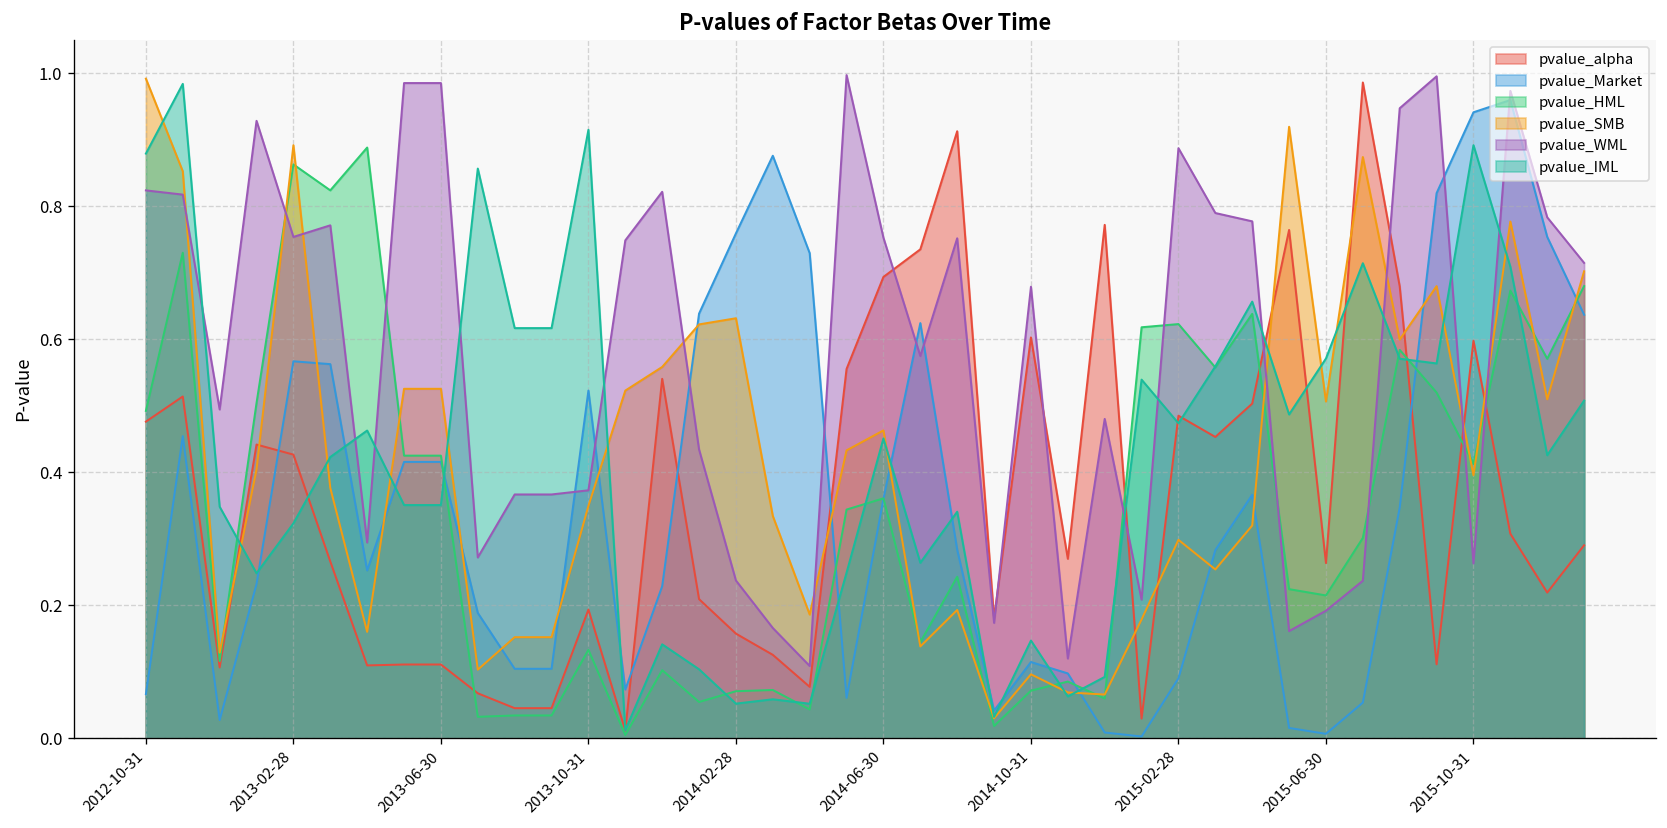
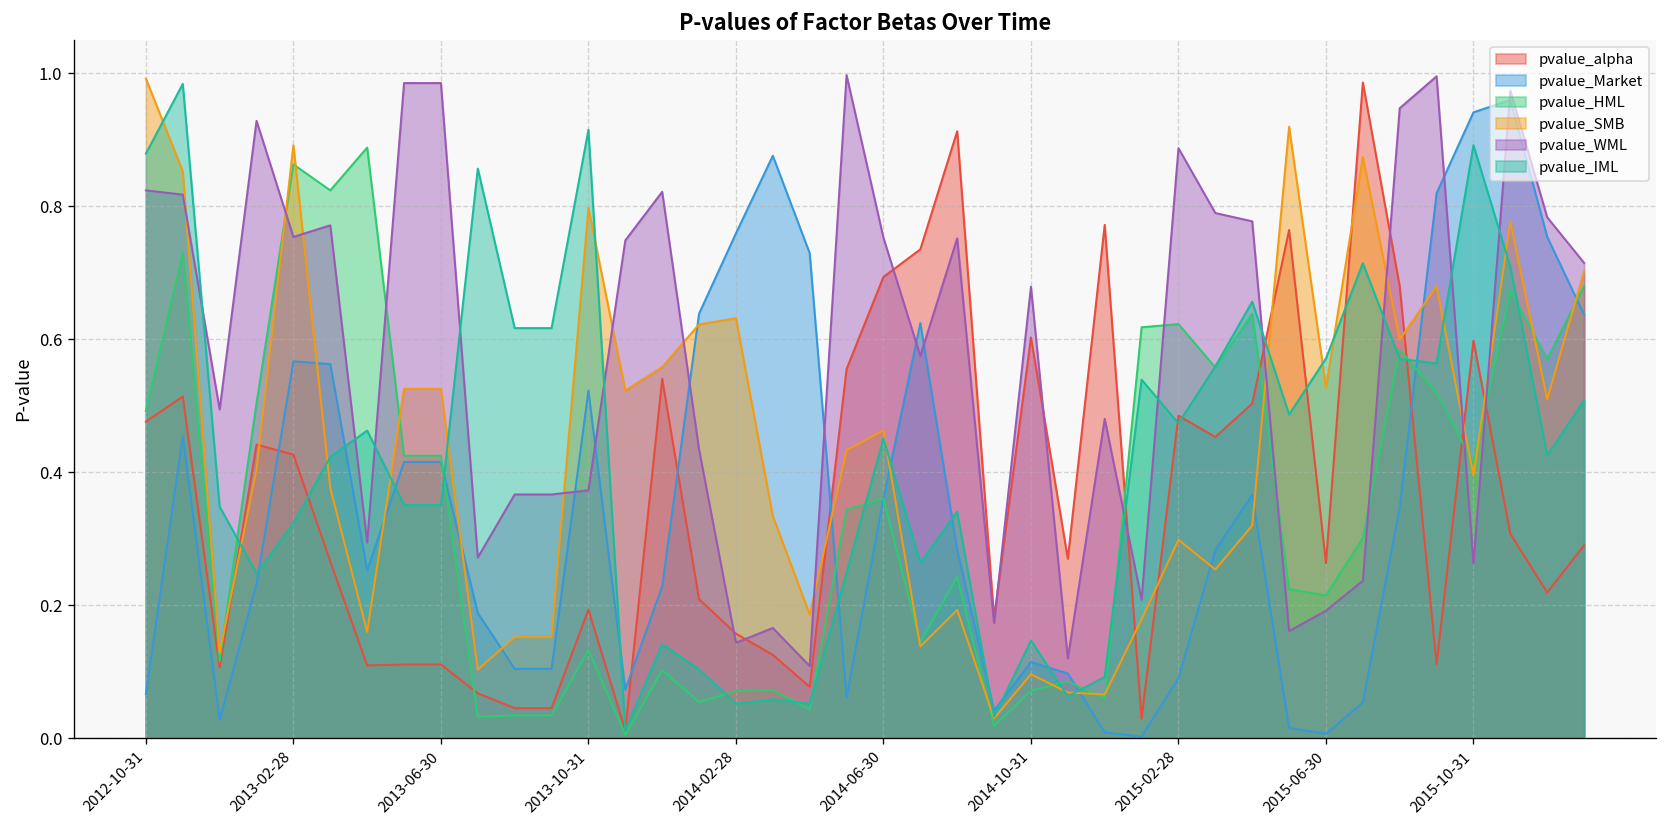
  {
    "pvalue_alpha": {
      "2012-10-31": 0.48,
      "2013-02-28": 0.43,
      "2013-06-30": 0.11,
      "2013-10-31": 0.19,
      "2014-02-28": 0.16,
      "2014-06-30": 0.69,
      "2014-10-31": 0.60,
      "2015-02-28": 0.49,
      "2015-06-30": 0.26,
      "2015-10-31": 0.60
    },
    "pvalue_SMB": {
      "2012-10-31": 0.99,
      "2013-02-28": 0.89,
      "2013-06-30": 0.53,
-     "2013-10-31": 0.35,
+     "2013-10-31": 0.80,
      "2014-02-28": 0.63,
      "2014-06-30": 0.46,
      "2014-10-31": 0.10,
      "2015-02-28": 0.30,
-     "2015-06-30": 0.51,
+     "2015-06-30": 0.53,
      "2015-10-31": 0.40
    },
    "pvalue_WML": {
      "2012-10-31": 0.82,
      "2013-02-28": 0.75,
      "2013-06-30": 0.99,
      "2013-10-31": 0.37,
-     "2014-02-28": 0.24,
+     "2014-02-28": 0.14,
      "2014-06-30": 0.75,
      "2014-10-31": 0.68,
      "2015-02-28": 0.89,
      "2015-06-30": 0.19,
      "2015-10-31": 0.26
    }
  }
